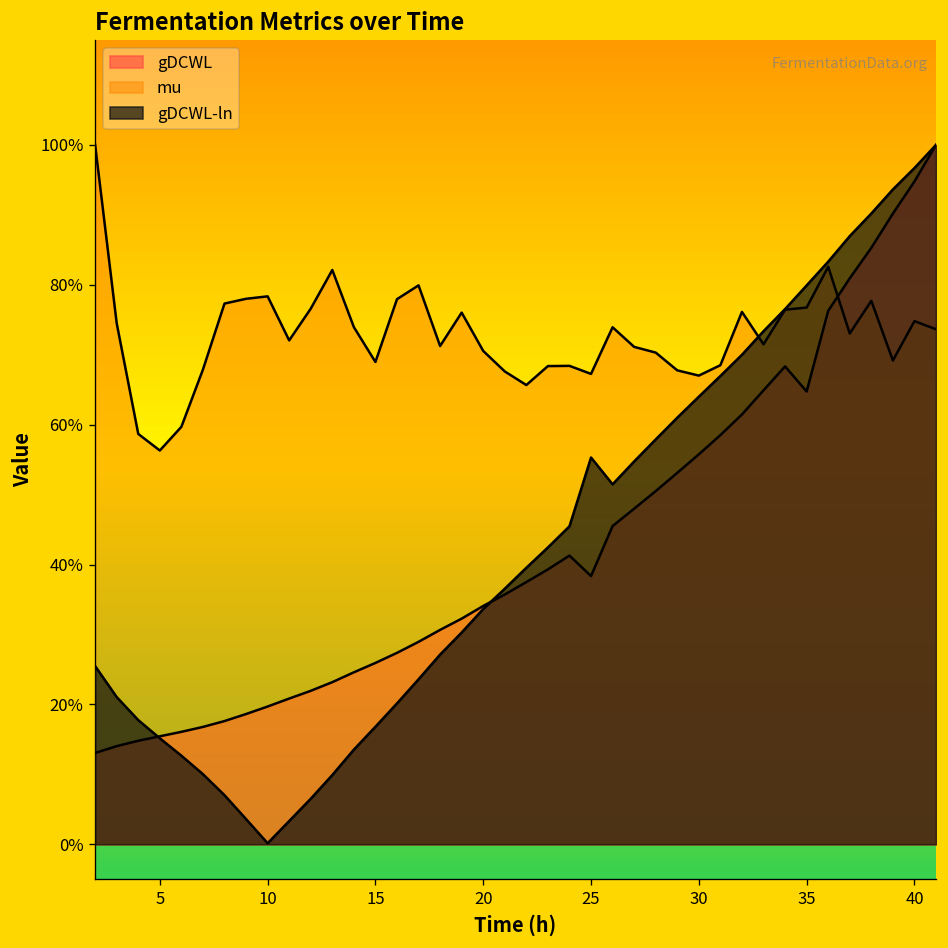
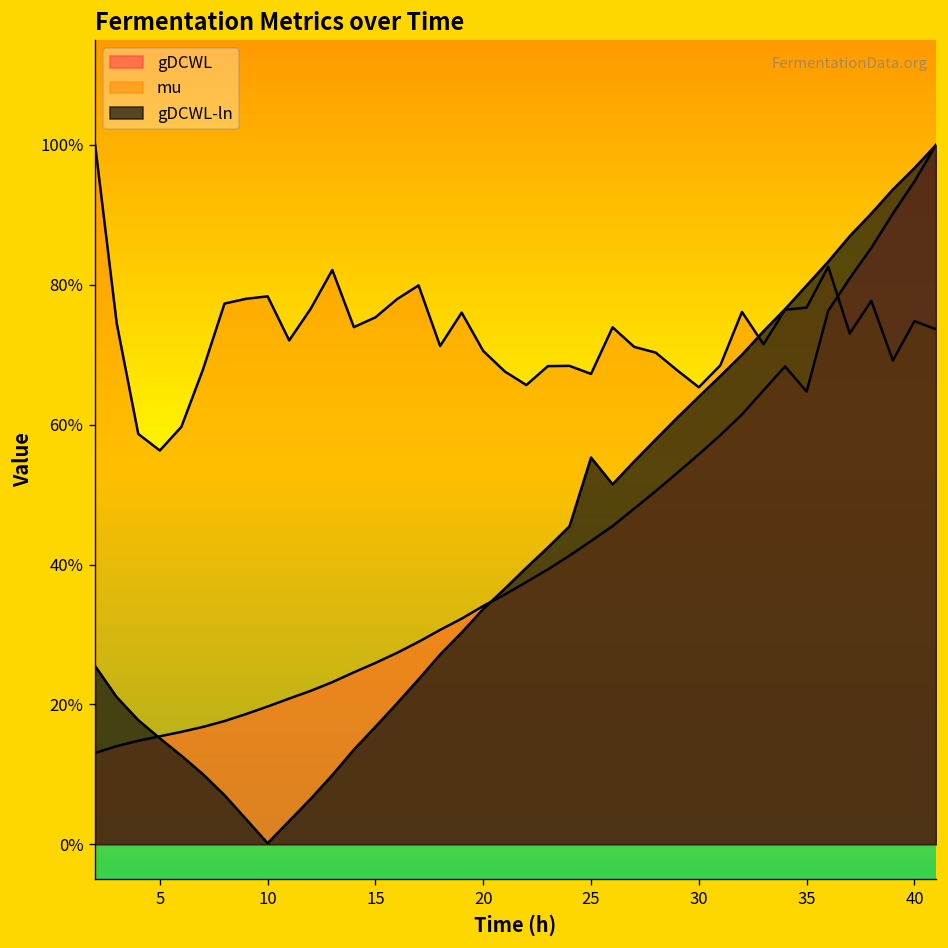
  {
    "gDCWL": {
      "10": "20%",
      "15": "26%",
-     "25": "38%",
+     "25": "43%",
      "30": "56%",
      "35": "65%",
      "40": "95%"
    },
    "mu": {
      "5": "56%",
      "10": "78%",
-     "15": "69%",
+     "15": "75%",
      "20": "71%",
      "25": "67%",
-     "30": "67%",
+     "30": "65%",
      "35": "77%",
      "40": "75%"
    },
    "gDCWL-ln": {
      "10": "0%",
      "15": "17%",
      "25": "55%",
      "30": "64%",
      "35": "80%",
      "40": "97%"
    }
  }
